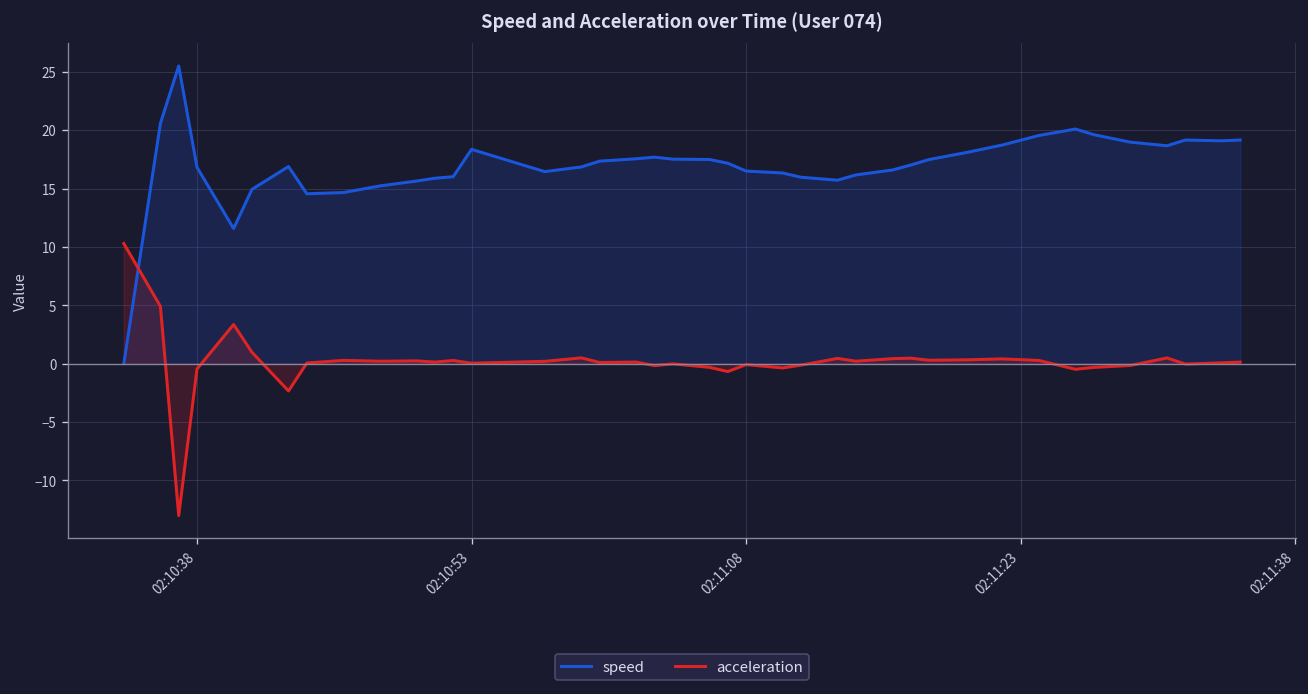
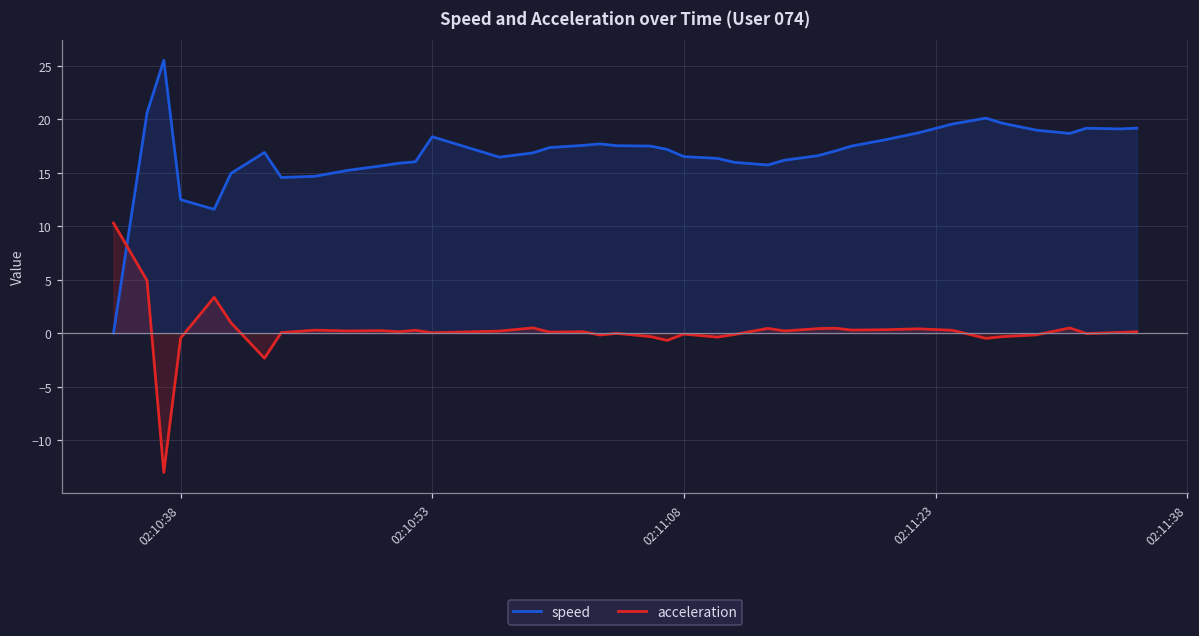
  {
    "speed": {
-     "02:10:38": 17,
+     "02:10:38": 12,
      "02:10:53": 18,
      "02:11:08": 16
    }
  }
